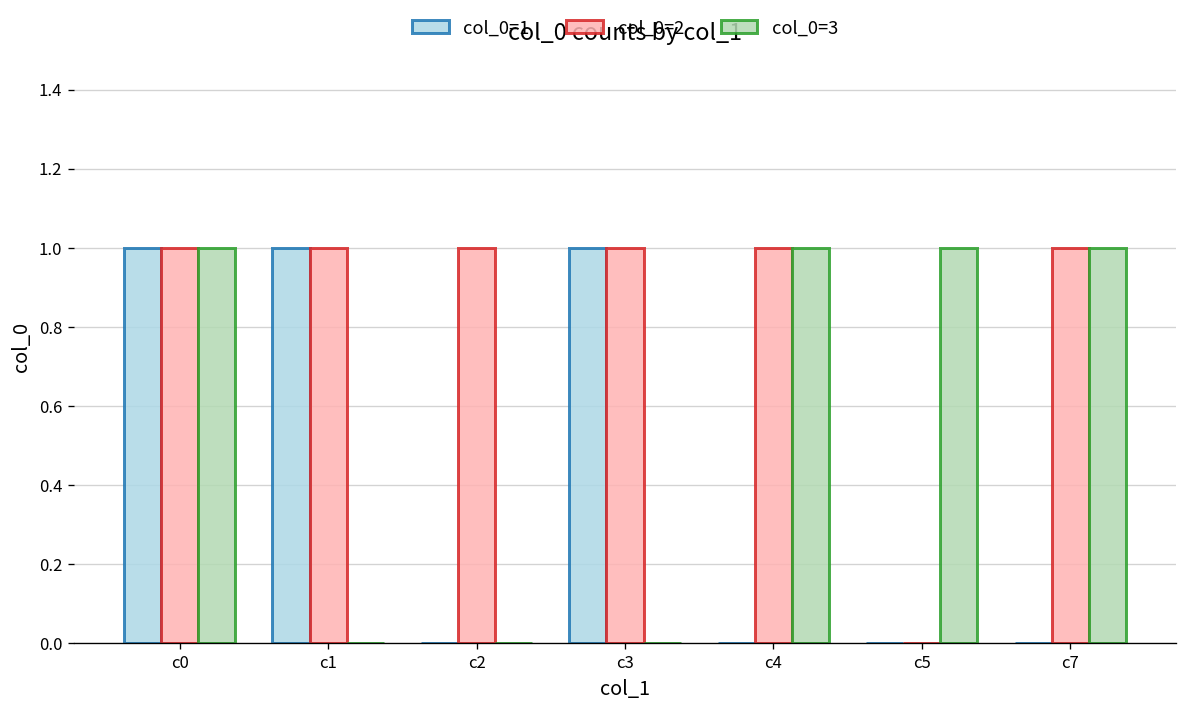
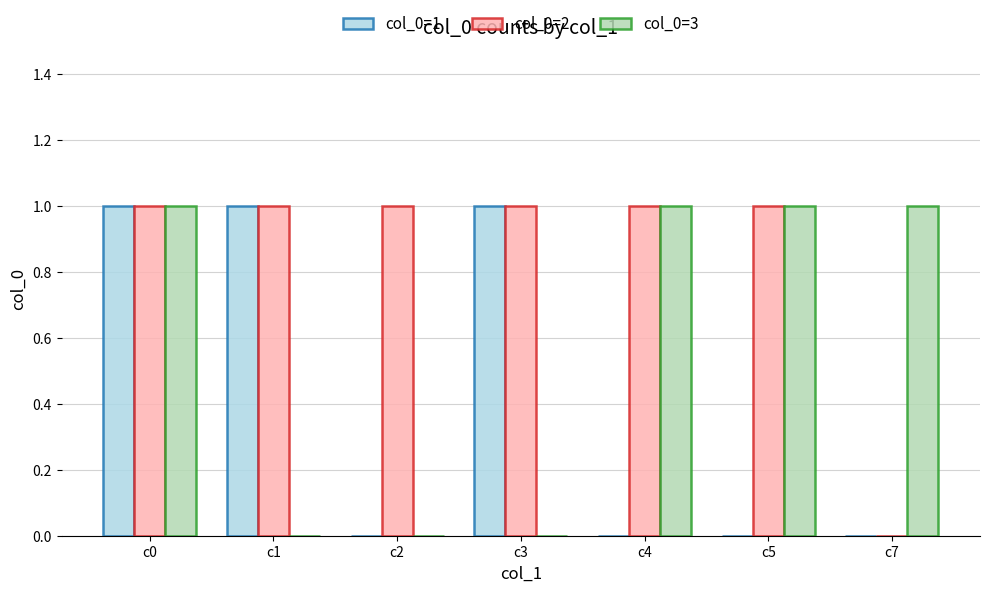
  {
    "col_0=2": {
      "c0": 1,
      "c1": 1,
      "c2": 1,
      "c3": 1,
      "c4": 1,
-     "c5": 0,
-     "c7": 1
+     "c5": 1,
+     "c7": 0
    }
  }
